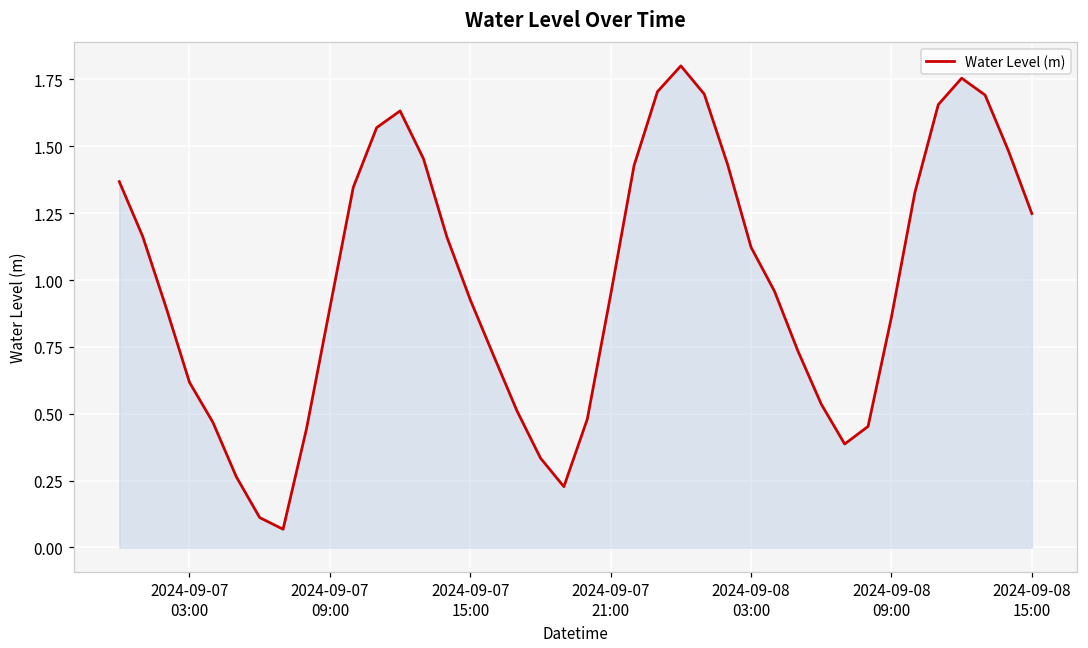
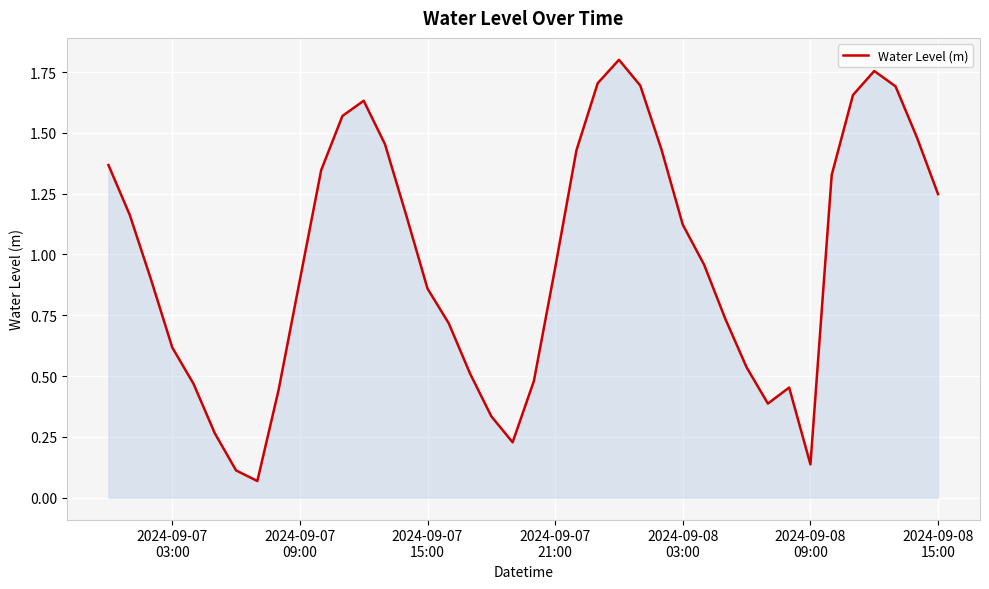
  {
    "2024-09-07 03:00": 0.62,
    "2024-09-07 09:00": 0.90,
-   "2024-09-07 15:00": 0.93,
+   "2024-09-07 15:00": 0.86,
    "2024-09-07 21:00": 0.94,
    "2024-09-08 03:00": 1.12,
-   "2024-09-08 09:00": 0.86,
+   "2024-09-08 09:00": 0.14,
    "2024-09-08 15:00": 1.25
  }
